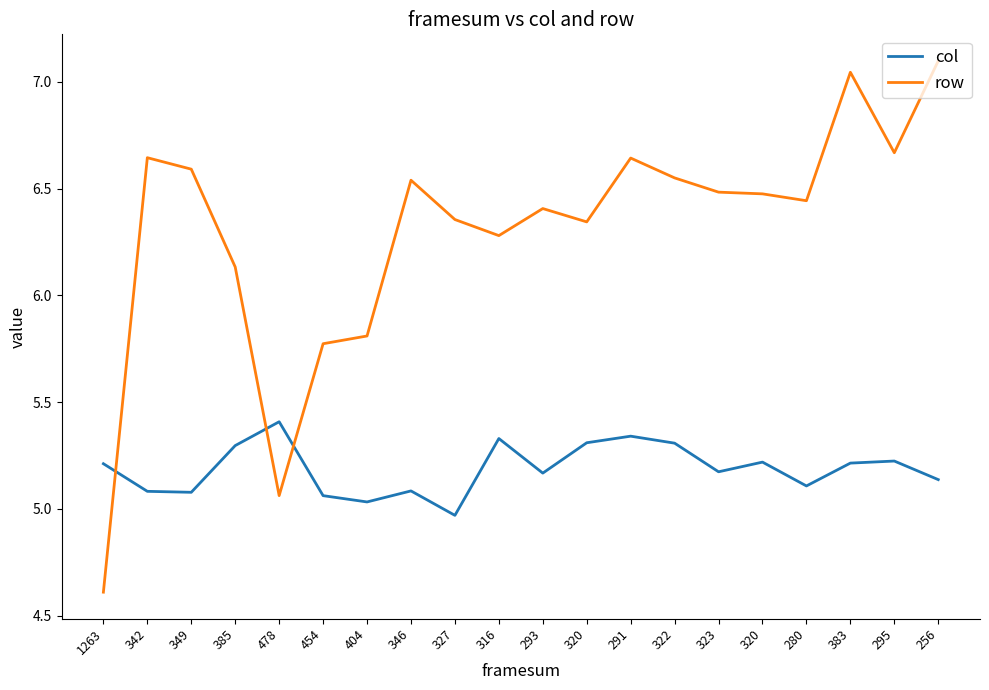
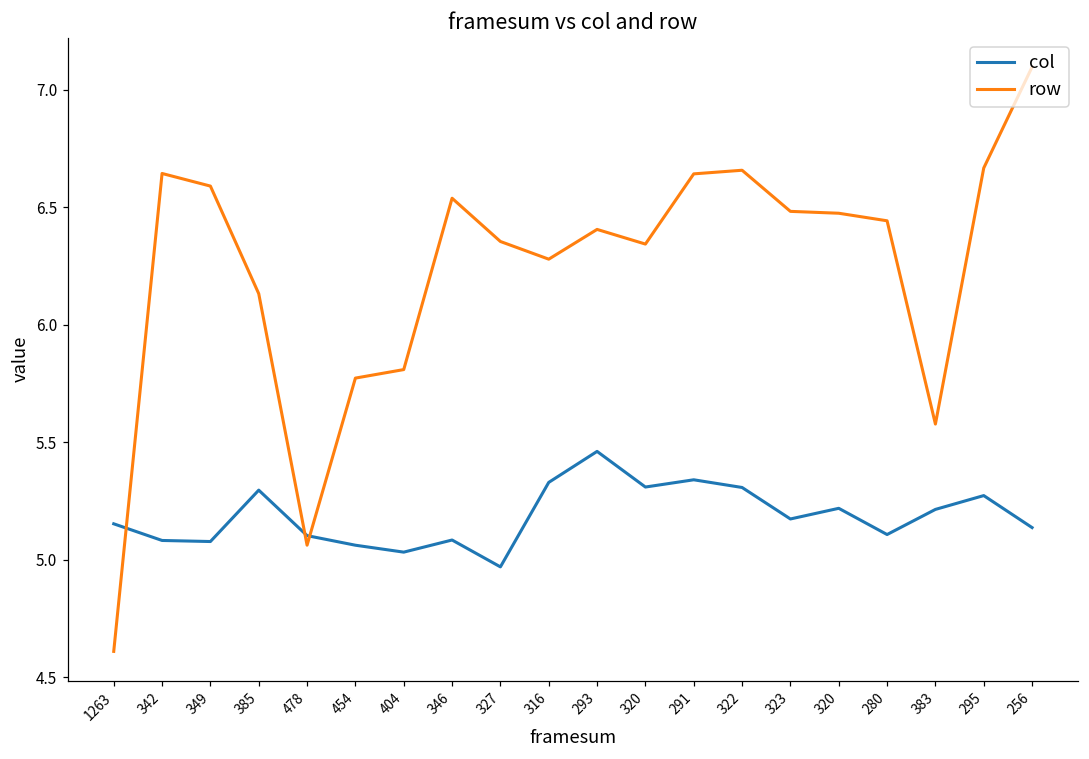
  {
    "col": {
-     "1263": 5.21,
+     "1263": 5.15,
      "342": 5.08,
      "349": 5.08,
      "385": 5.30,
-     "478": 5.41,
+     "478": 5.10,
      "454": 5.06,
      "404": 5.03,
      "346": 5.08,
      "327": 4.97,
      "316": 5.33,
-     "293": 5.17,
+     "293": 5.46,
      "291": 5.34,
      "322": 5.31,
      "323": 5.17,
      "280": 5.11,
      "383": 5.21,
-     "295": 5.22,
+     "295": 5.27,
      "256": 5.14
    },
    "row": {
      "1263": 4.61,
      "342": 6.64,
      "349": 6.59,
      "385": 6.13,
      "478": 5.06,
      "454": 5.77,
      "404": 5.81,
      "346": 6.54,
      "327": 6.35,
      "316": 6.28,
      "293": 6.41,
      "291": 6.64,
-     "322": 6.55,
+     "322": 6.66,
      "323": 6.48,
      "280": 6.44,
-     "383": 7.04,
+     "383": 5.58,
      "295": 6.67
    }
  }
